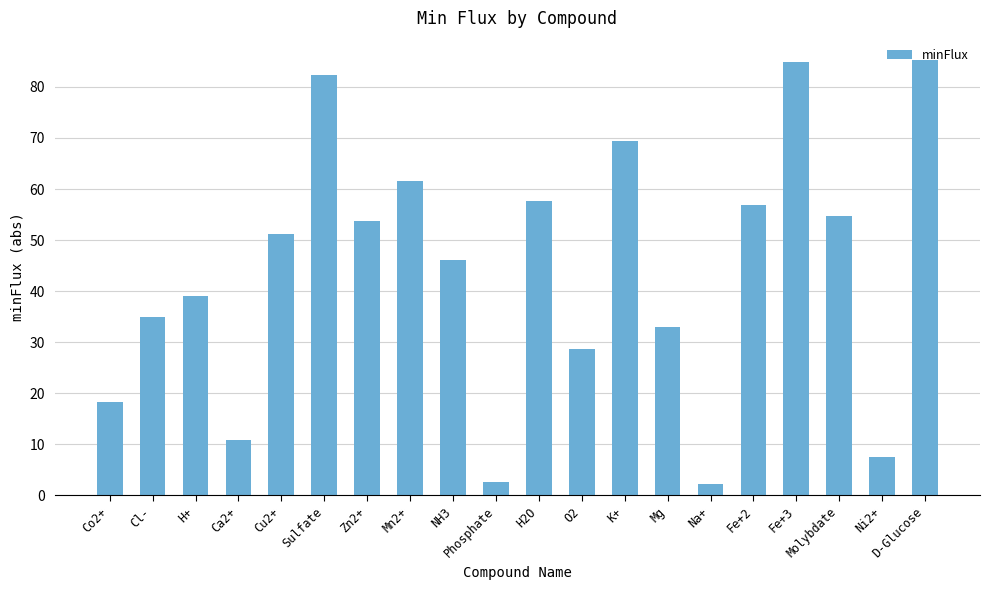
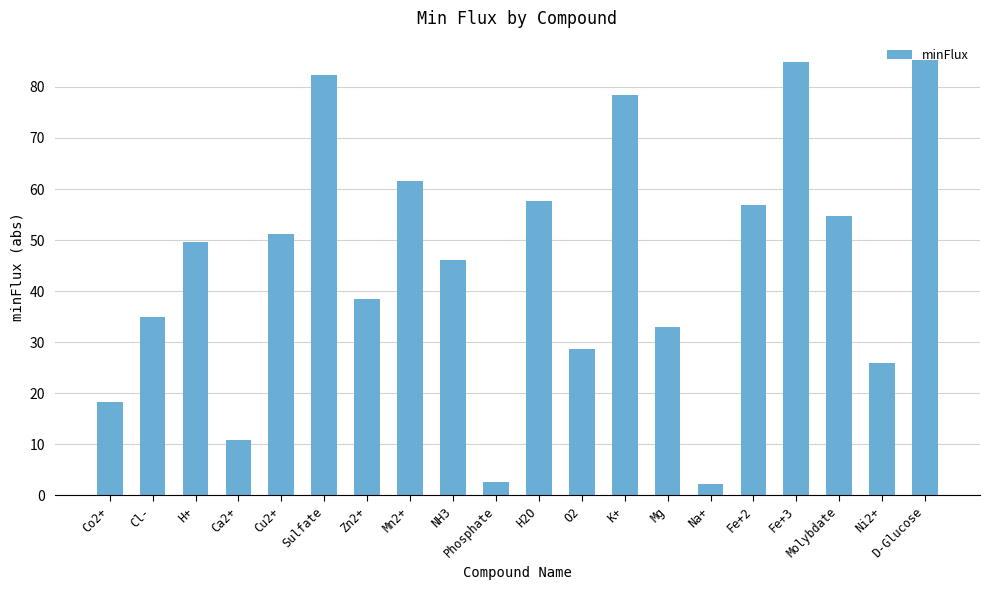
  {
    "Co2+": 18,
    "Cl-": 35,
-   "H+": 39,
+   "H+": 50,
    "Ca2+": 11,
    "Cu2+": 51,
    "Sulfate": 82,
-   "Zn2+": 54,
+   "Zn2+": 38,
    "Mn2+": 62,
    "NH3": 46,
    "Phosphate": 3,
    "H2O": 58,
    "O2": 29,
-   "K+": 69,
+   "K+": 78,
    "Mg": 33,
    "Na+": 2,
    "Fe+2": 57,
    "Fe+3": 85,
    "Molybdate": 55,
-   "Ni2+": 8,
+   "Ni2+": 26,
    "D-Glucose": 85
  }
